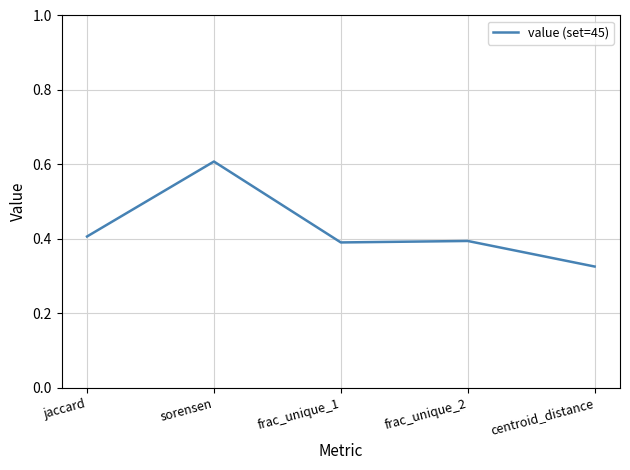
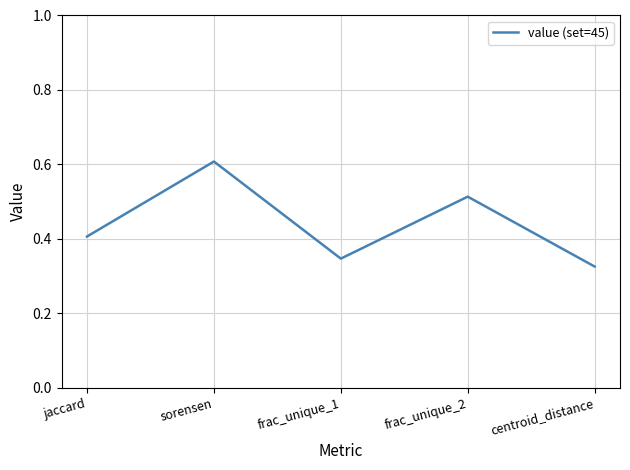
  {
    "jaccard": 0.41,
    "sorensen": 0.61,
-   "frac_unique_1": 0.39,
-   "frac_unique_2": 0.39,
+   "frac_unique_1": 0.35,
+   "frac_unique_2": 0.51,
    "centroid_distance": 0.33
  }
